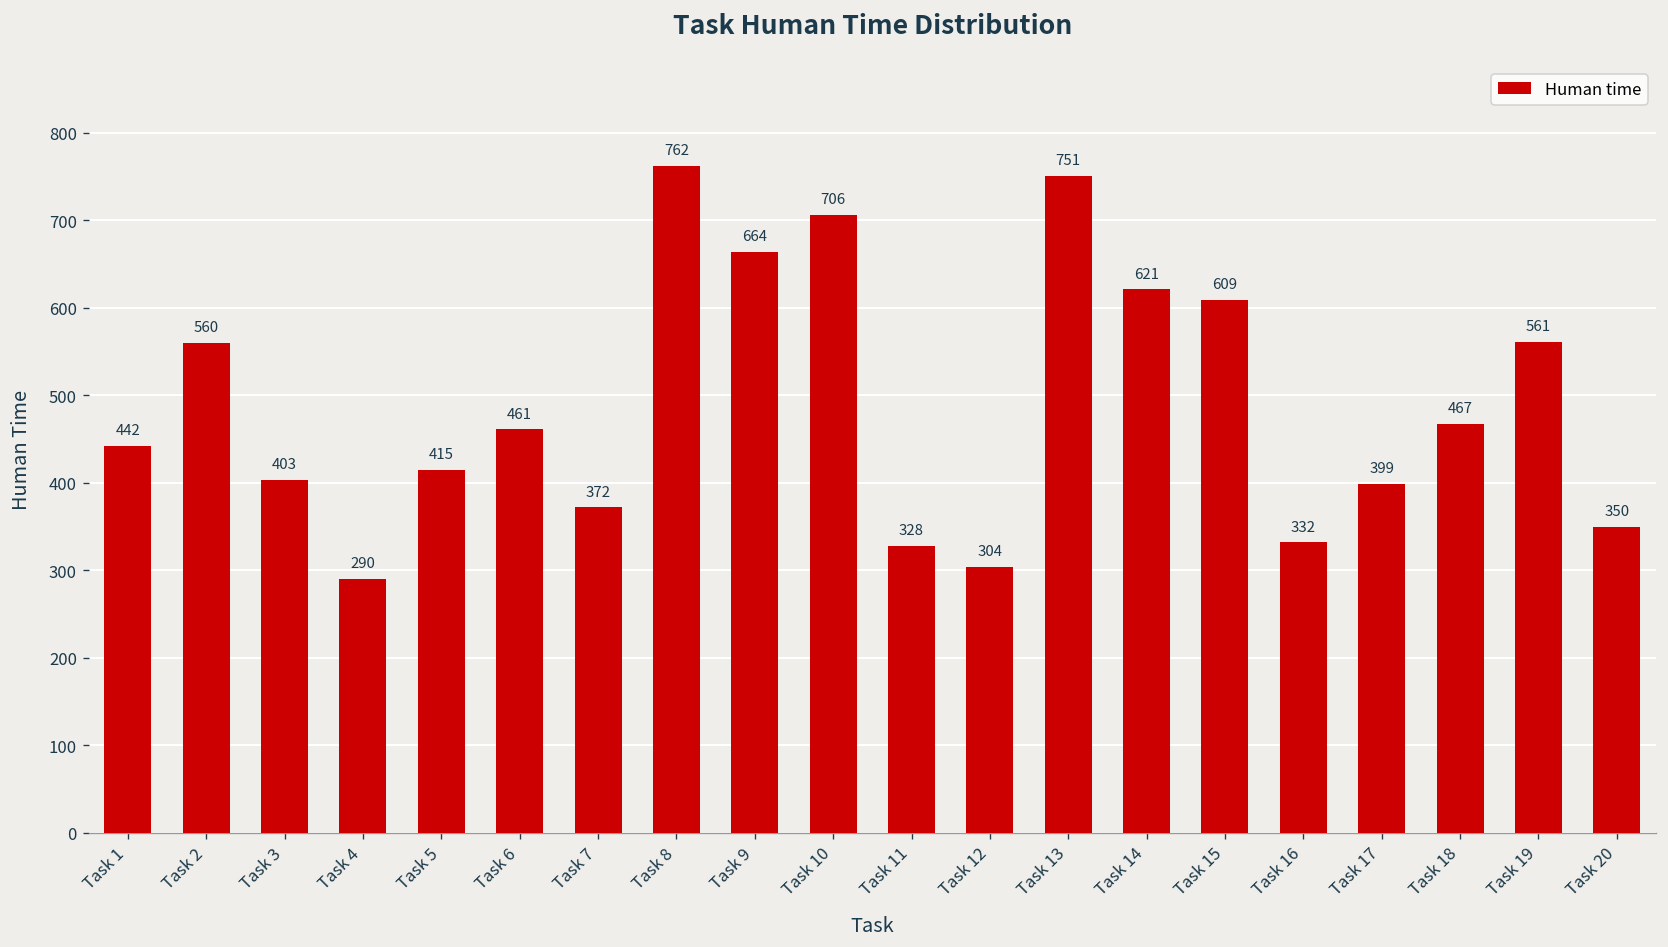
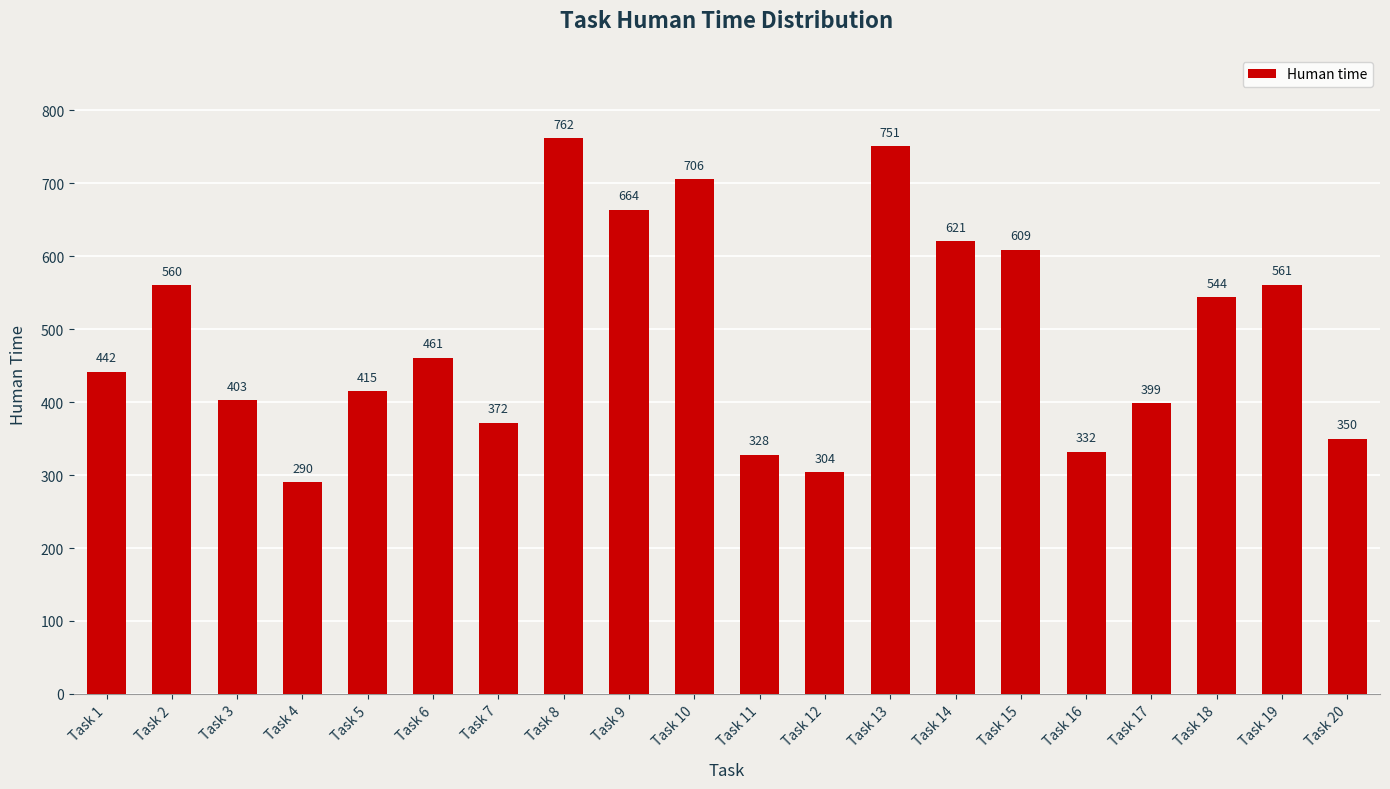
  {
    "Task 1": 442,
    "Task 2": 560,
    "Task 3": 403,
    "Task 4": 290,
    "Task 5": 415,
    "Task 6": 461,
    "Task 7": 372,
    "Task 8": 762,
    "Task 9": 664,
    "Task 10": 706,
    "Task 11": 328,
    "Task 12": 304,
    "Task 13": 751,
    "Task 14": 621,
    "Task 15": 609,
    "Task 16": 332,
    "Task 17": 399,
-   "Task 18": 467,
+   "Task 18": 544,
    "Task 19": 561,
    "Task 20": 350
  }
